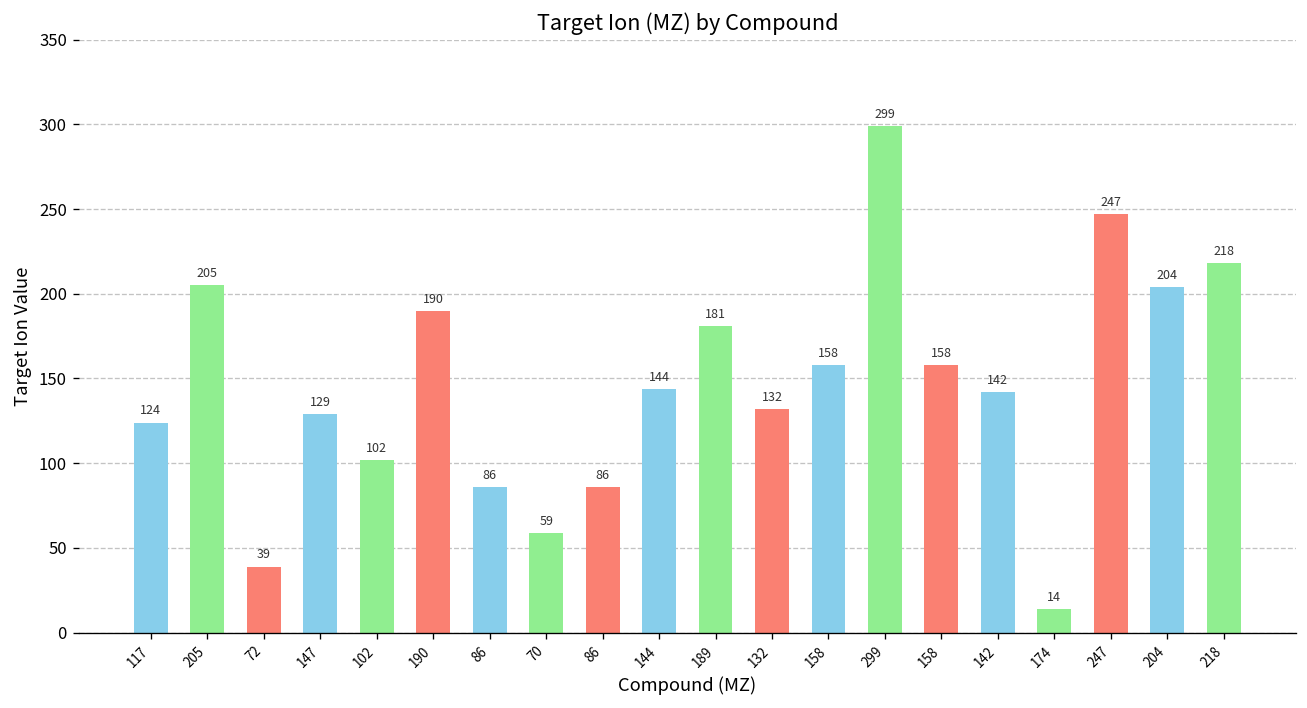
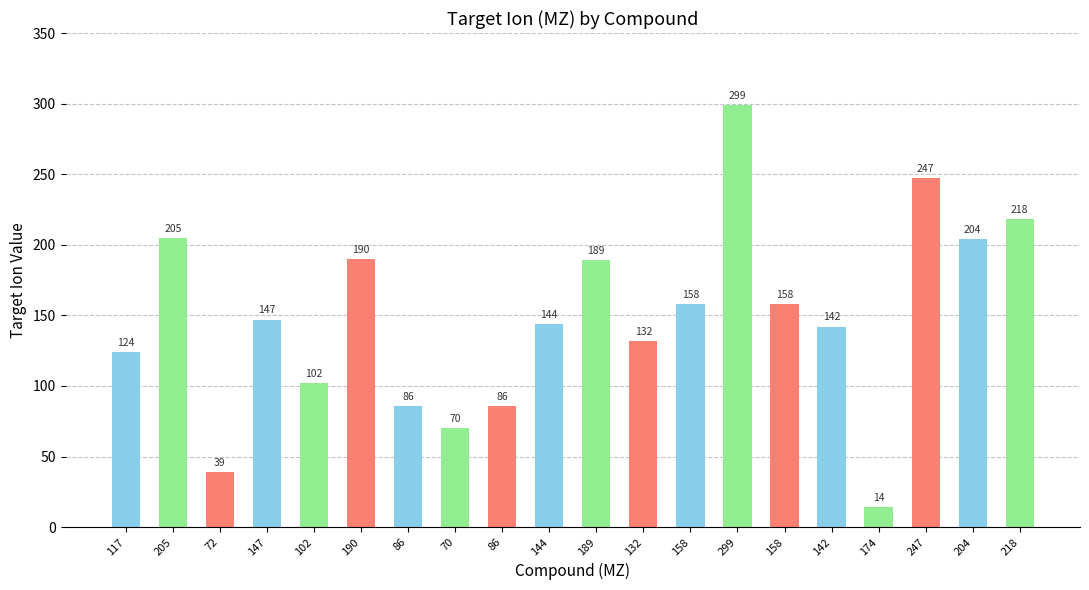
  {
    "117": 124,
    "205": 205,
    "72": 39,
-   "147": 129,
+   "147": 147,
    "102": 102,
    "190": 190,
-   "70": 59,
+   "70": 70,
    "144": 144,
-   "189": 181,
+   "189": 189,
    "132": 132,
    "299": 299,
    "142": 142,
    "174": 14,
    "247": 247,
    "204": 204,
    "218": 218
  }
